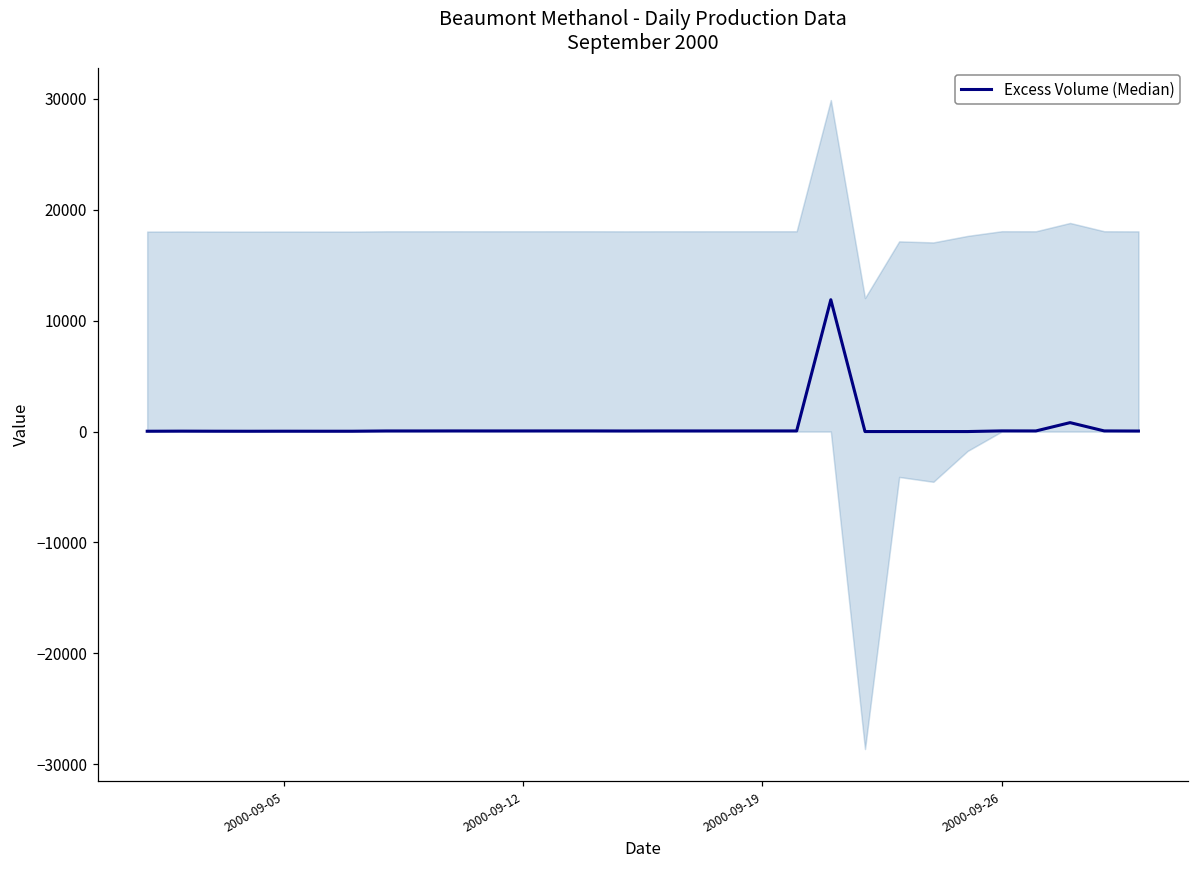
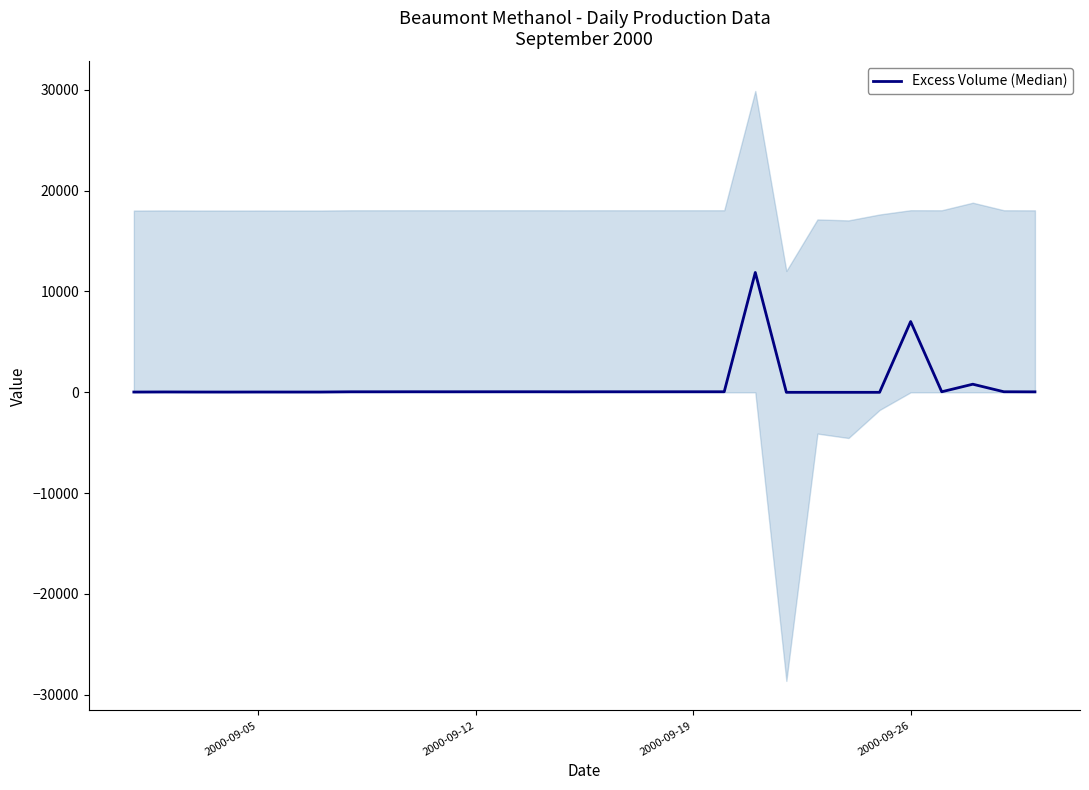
  {
    "Excess Volume (Median)": {
      "2000-09-05": 0,
      "2000-09-12": 100,
      "2000-09-19": 100,
-     "2000-09-26": 100
+     "2000-09-26": 7000
    }
  }
